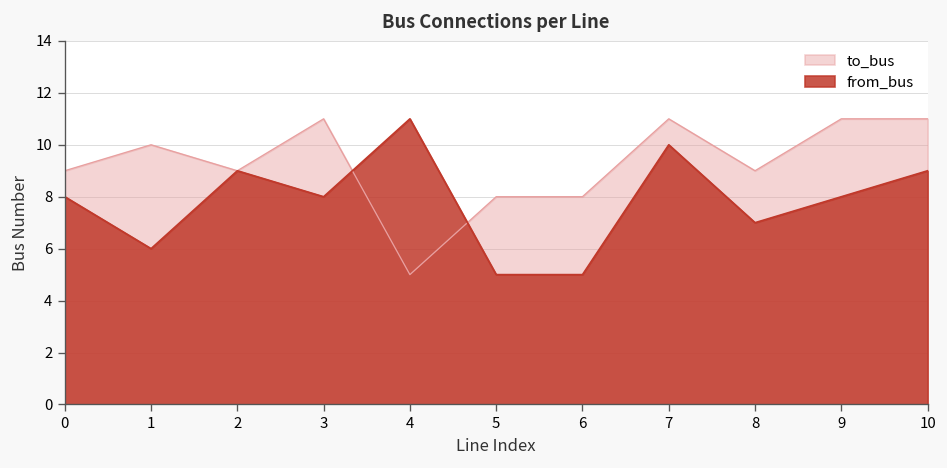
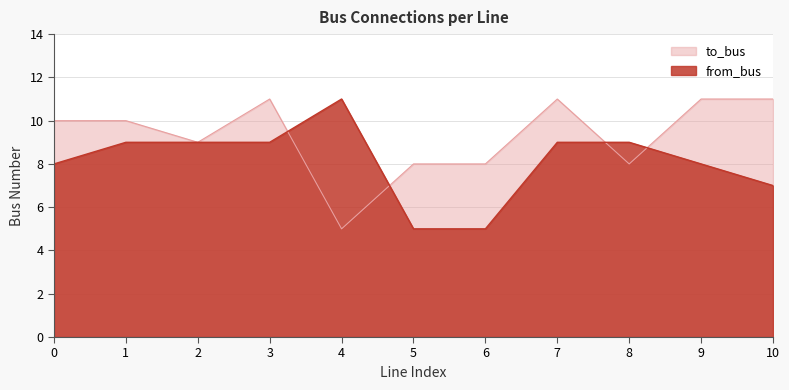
  {
    "to_bus": {
-     "0": 9,
+     "0": 10,
      "1": 10,
      "3": 11,
      "4": 5,
      "5": 8,
      "6": 8,
      "7": 11,
-     "8": 9,
+     "8": 8,
      "9": 11,
      "10": 11
    },
    "from_bus": {
      "0": 8,
-     "1": 6,
-     "3": 8,
+     "1": 9,
+     "3": 9,
      "4": 11,
      "5": 5,
      "6": 5,
-     "7": 10,
-     "8": 7,
+     "7": 9,
+     "8": 9,
      "9": 8,
-     "10": 9
+     "10": 7
    }
  }
